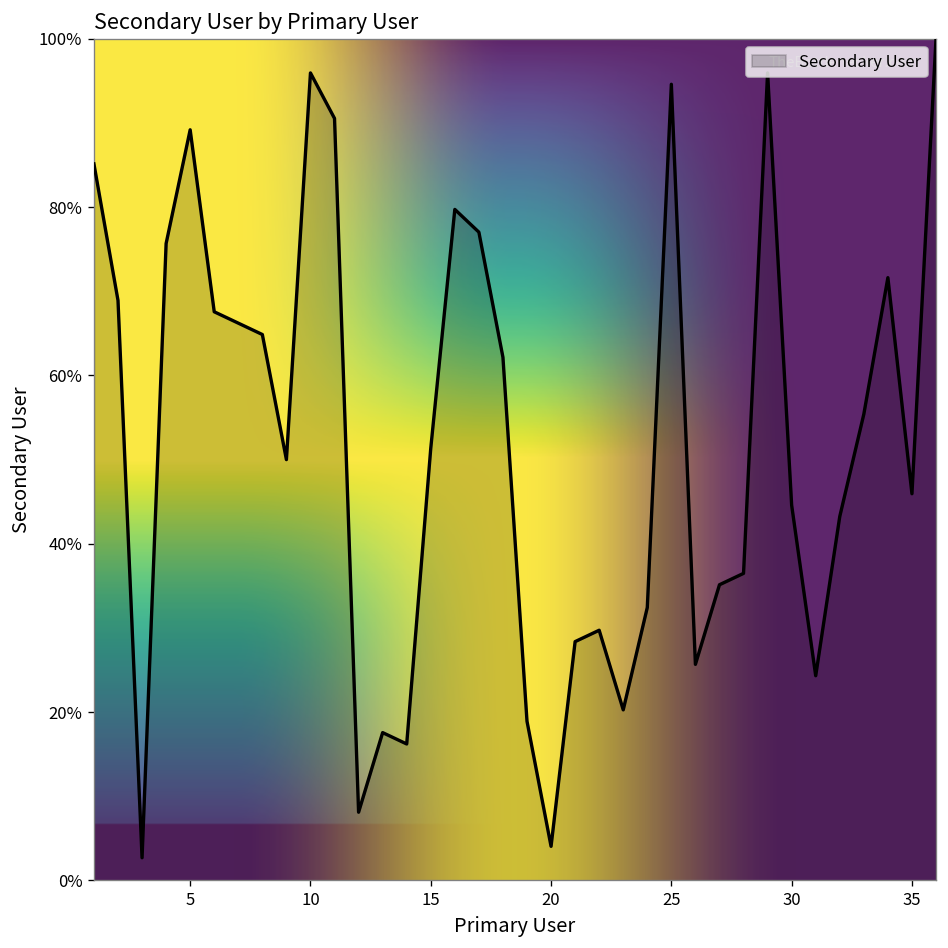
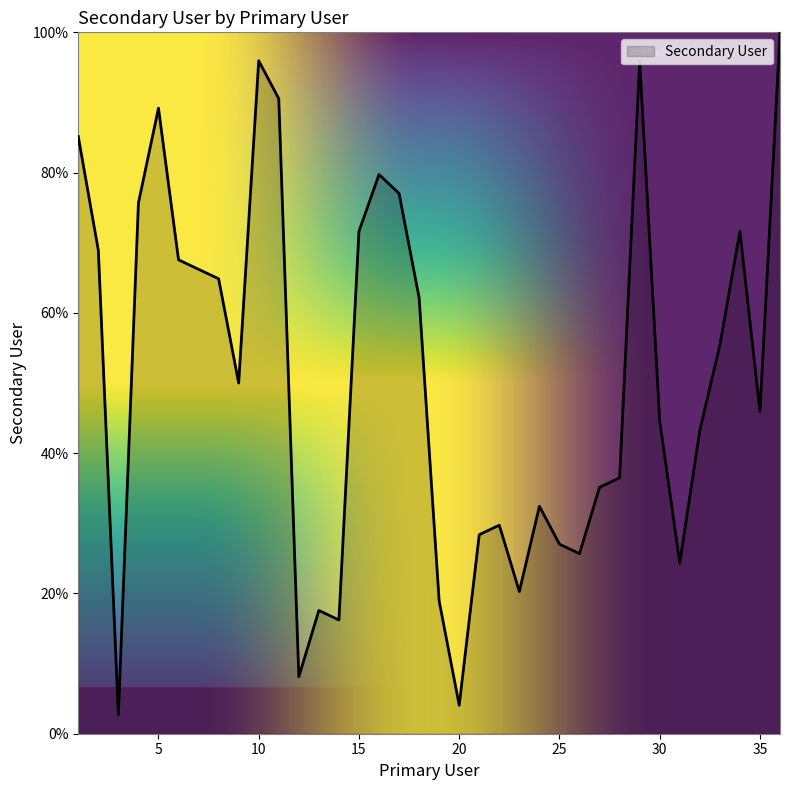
  {
    "5": "89%",
    "10": "96%",
-   "15": "51%",
+   "15": "72%",
    "20": "4%",
-   "25": "95%",
+   "25": "27%",
    "30": "45%",
    "35": "46%"
  }
